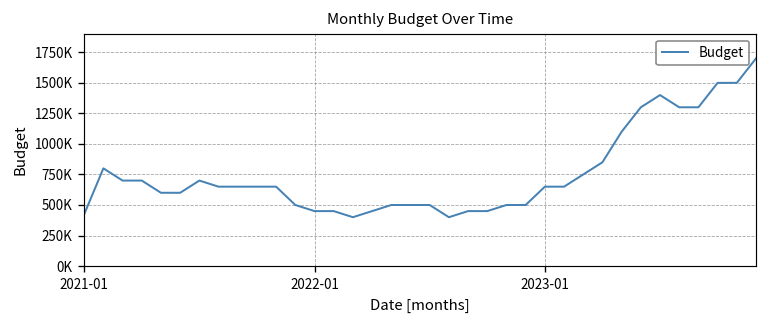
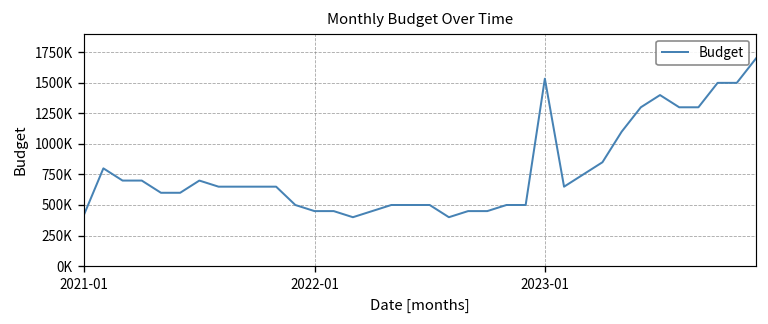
  {
    "2021-01": 420000,
    "2022-01": 450000,
-   "2023-01": 650000
+   "2023-01": 1530000
  }
